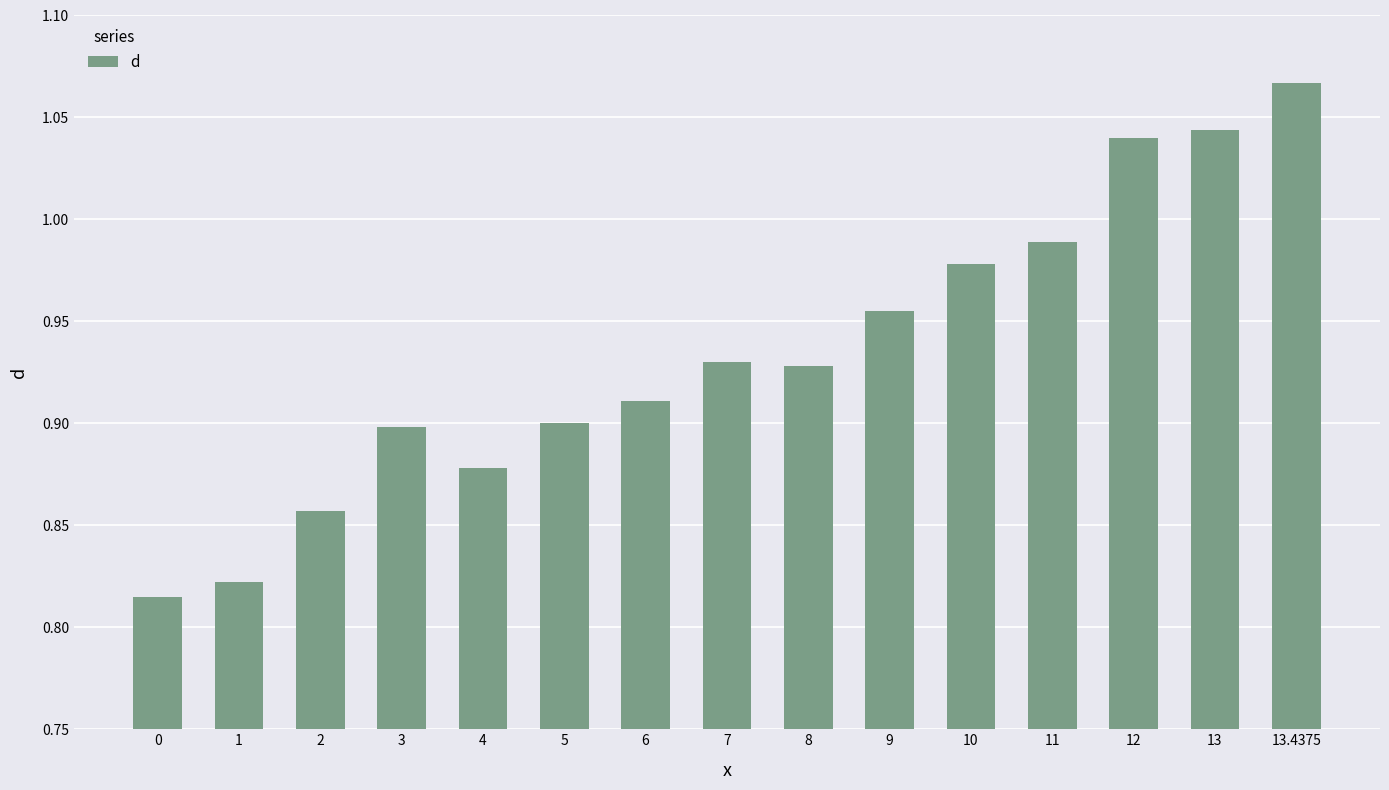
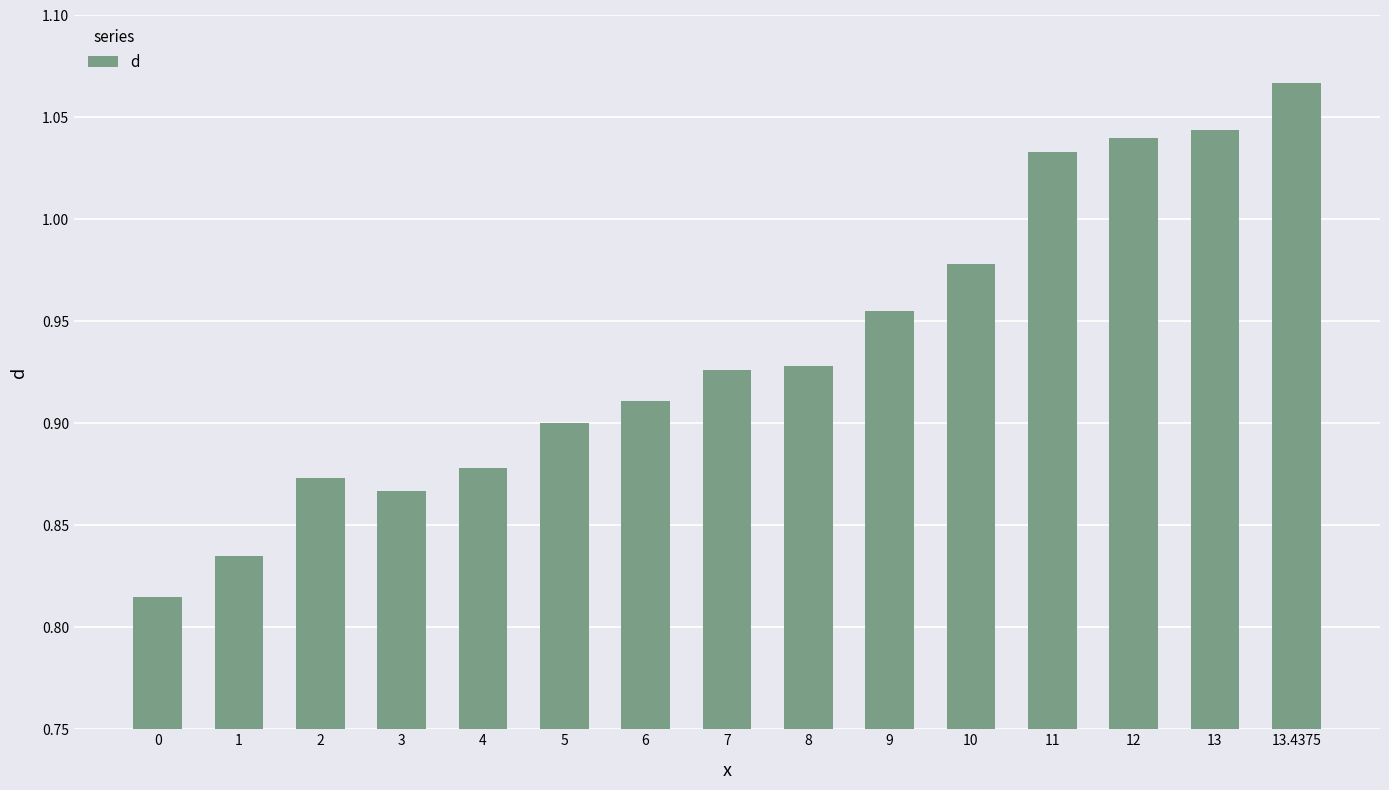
  {
    "0": 0.815,
-   "1": 0.822,
-   "2": 0.857,
-   "3": 0.898,
+   "1": 0.835,
+   "2": 0.873,
+   "3": 0.867,
    "4": 0.878,
    "5": 0.900,
    "6": 0.911,
-   "7": 0.930,
+   "7": 0.926,
    "8": 0.928,
    "9": 0.955,
    "10": 0.978,
-   "11": 0.989,
+   "11": 1.033,
    "12": 1.040,
    "13": 1.044,
    "13.4375": 1.067
  }
